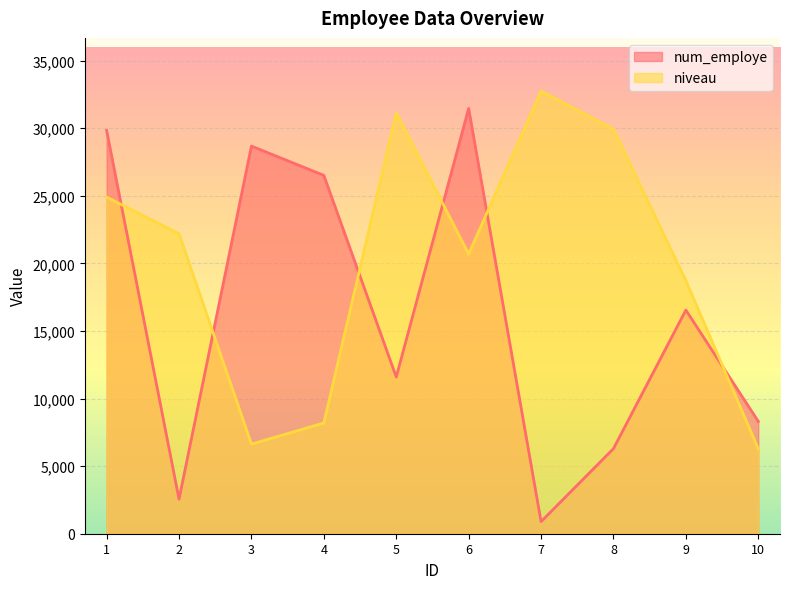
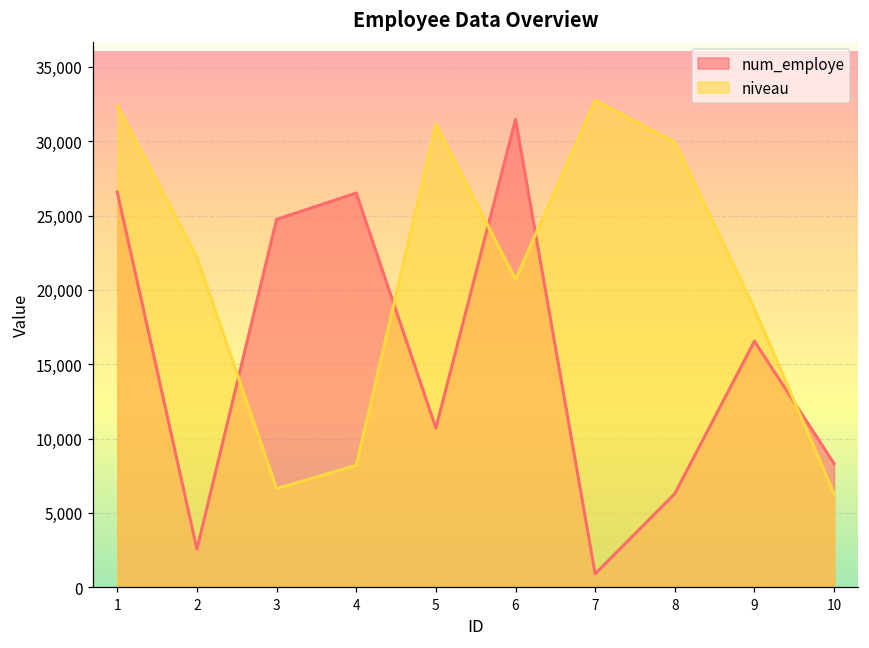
  {
    "num_employe": {
-     "1": "29,800",
+     "1": "26,600",
      "2": "2,600",
-     "3": "28,700",
+     "3": "24,700",
      "4": "26,500",
-     "5": "11,600",
+     "5": "10,700",
      "6": "31,500",
      "7": "900",
      "8": "6,300",
      "9": "16,500",
      "10": "8,300"
    },
    "niveau": {
-     "1": "24,900",
+     "1": "32,400",
      "2": "22,200",
      "3": "6,600",
      "4": "8,200",
      "5": "31,100",
      "6": "20,700",
      "7": "32,800",
      "8": "29,900",
      "9": "18,700",
      "10": "6,300"
    }
  }
